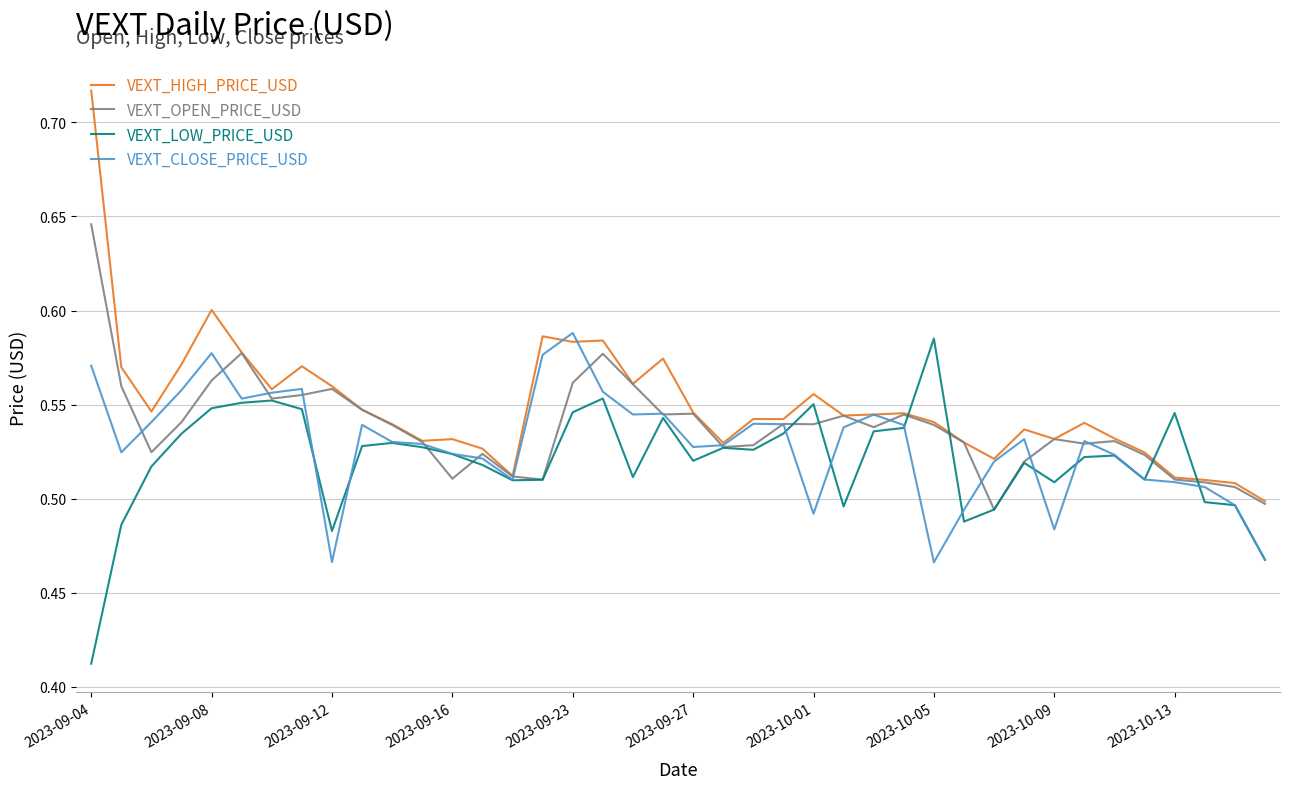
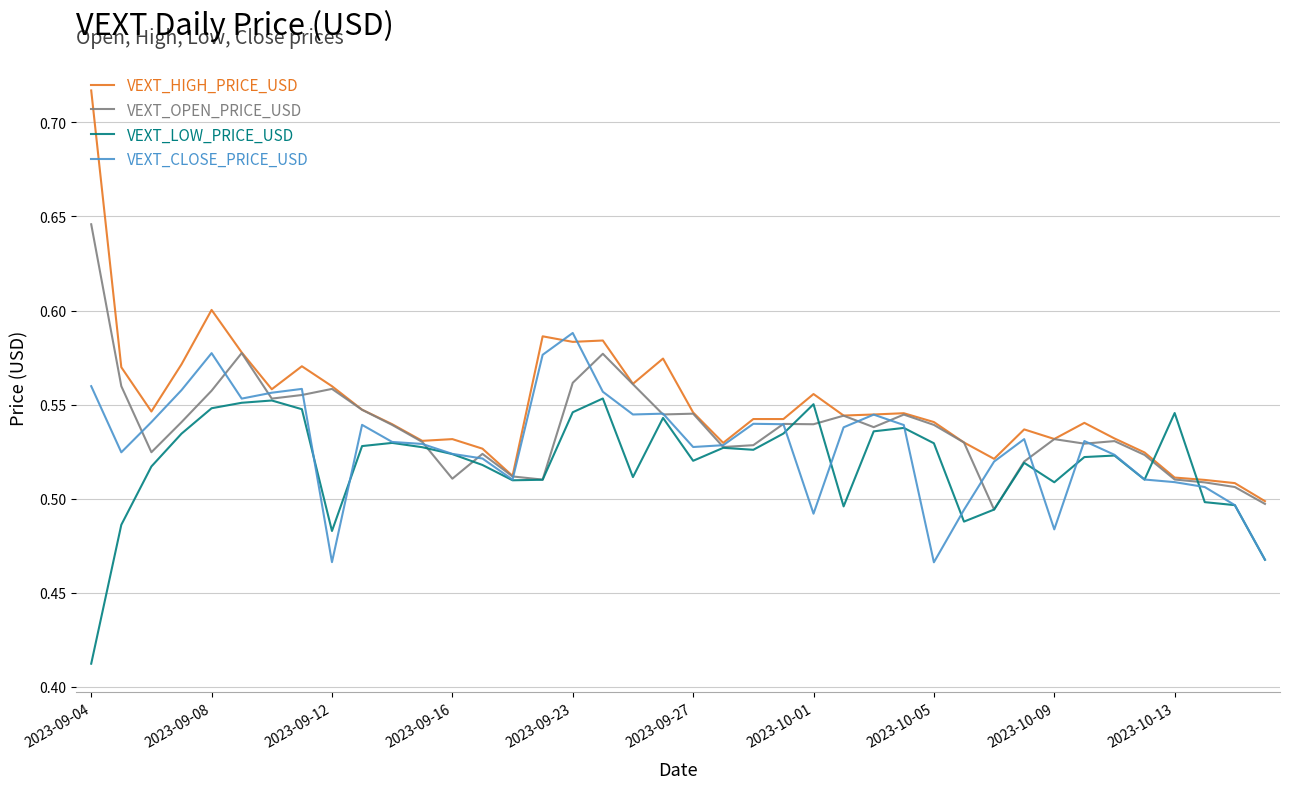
  {
    "VEXT_HIGH_PRICE_USD": {
      "2023-09-04": 0.717,
      "2023-09-08": 0.600,
      "2023-09-12": 0.560,
      "2023-09-16": 0.532,
      "2023-09-23": 0.583,
      "2023-10-01": 0.556,
      "2023-10-05": 0.541
    },
    "VEXT_OPEN_PRICE_USD": {
      "2023-09-04": 0.646,
-     "2023-09-08": 0.563,
+     "2023-09-08": 0.557,
      "2023-09-12": 0.558,
      "2023-09-16": 0.511,
      "2023-09-23": 0.562,
      "2023-10-01": 0.540,
      "2023-10-05": 0.539
    },
    "VEXT_LOW_PRICE_USD": {
      "2023-09-04": 0.412,
      "2023-09-08": 0.548,
      "2023-09-12": 0.483,
      "2023-09-23": 0.546,
      "2023-09-27": 0.520,
      "2023-10-01": 0.550,
-     "2023-10-05": 0.585,
+     "2023-10-05": 0.529,
      "2023-10-09": 0.509,
      "2023-10-13": 0.546
    },
    "VEXT_CLOSE_PRICE_USD": {
-     "2023-09-04": 0.571,
+     "2023-09-04": 0.560,
      "2023-09-08": 0.577,
      "2023-09-12": 0.466,
      "2023-09-23": 0.588,
      "2023-09-27": 0.527,
      "2023-10-01": 0.492,
      "2023-10-05": 0.466,
      "2023-10-09": 0.484,
      "2023-10-13": 0.509
    }
  }
